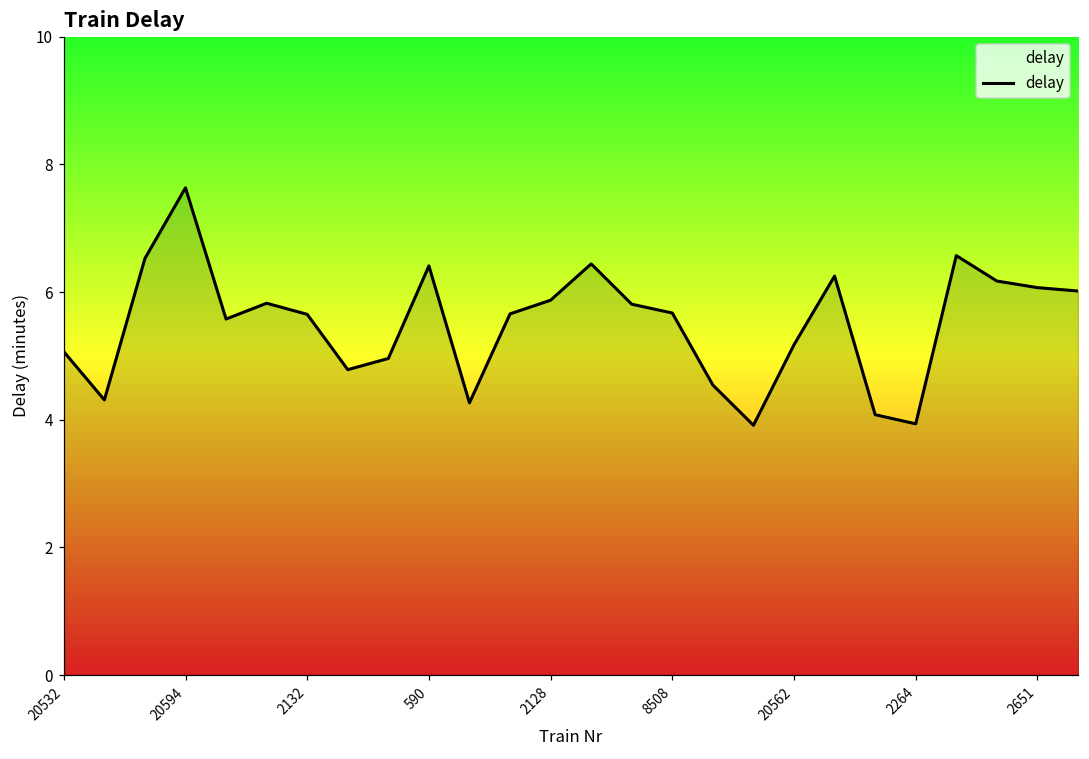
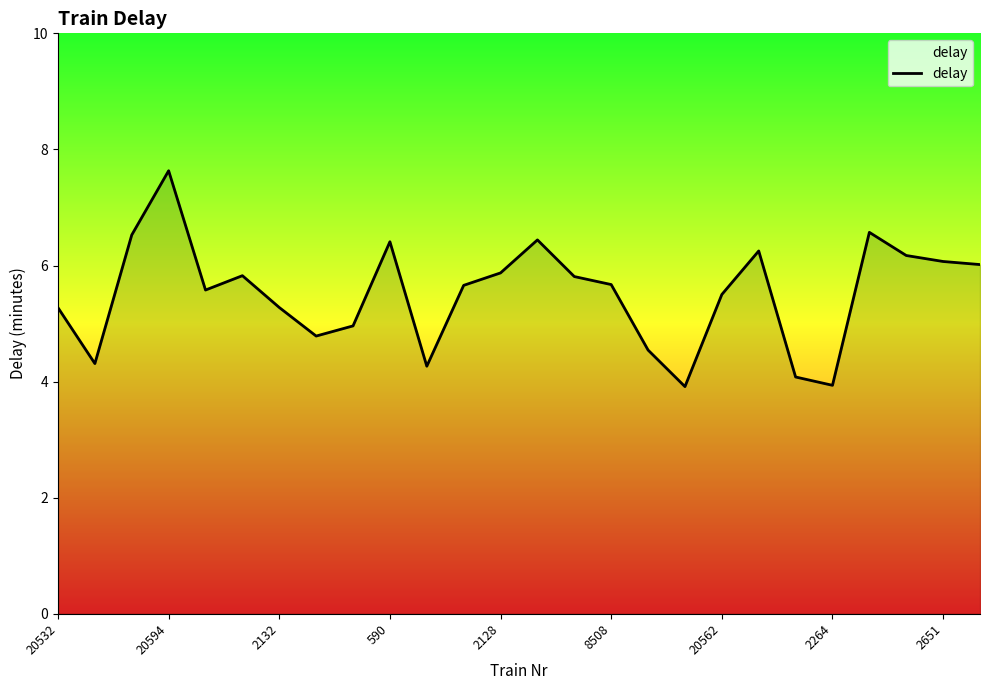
  {
-   "20532": 5.1,
+   "20532": 5.3,
    "20594": 7.6,
-   "2132": 5.7,
+   "2132": 5.3,
    "590": 6.4,
    "2128": 5.9,
    "8508": 5.7,
-   "20562": 5.2,
+   "20562": 5.5,
    "2264": 3.9,
    "2651": 6.1
  }
